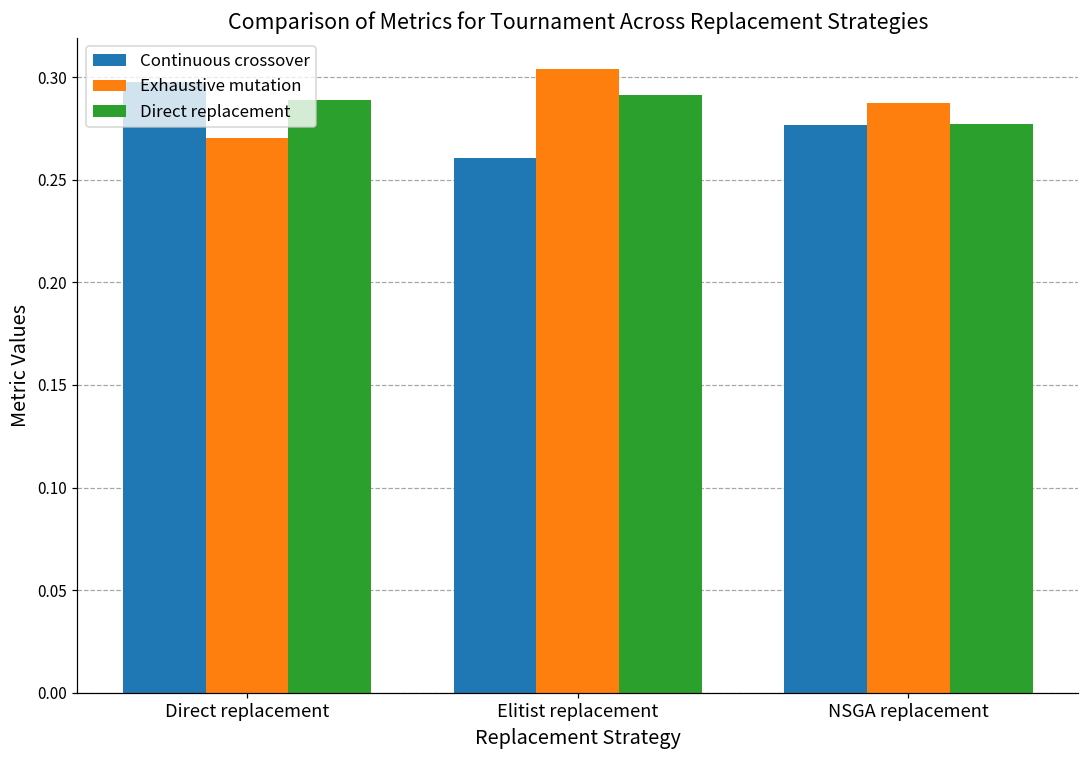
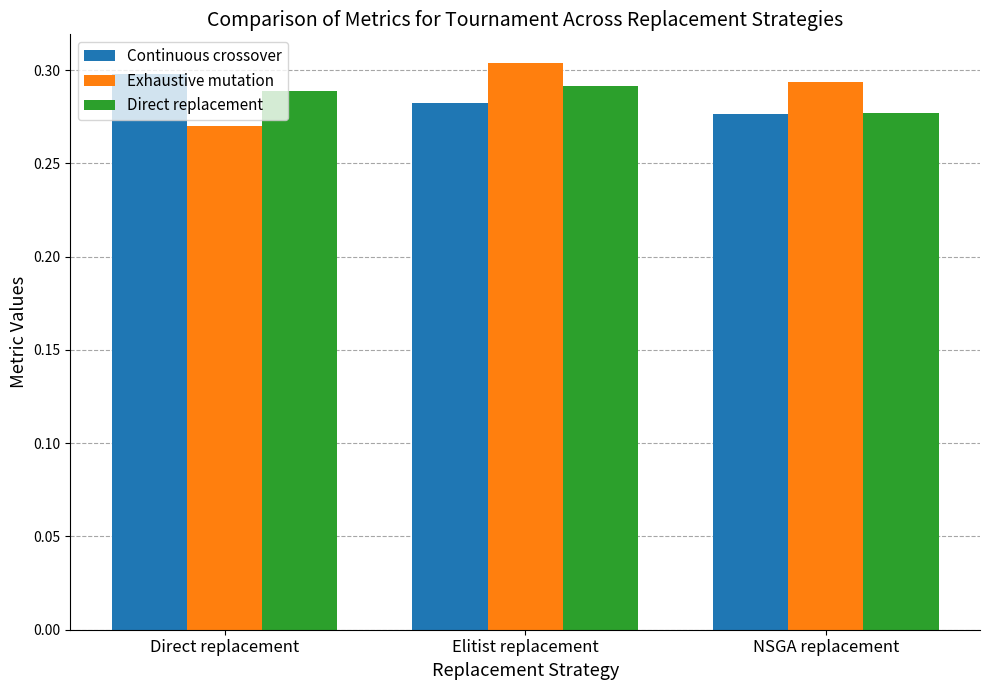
  {
    "Continuous crossover": {
-     "Elitist replacement": 0.261,
+     "Elitist replacement": 0.282,
      "NSGA replacement": 0.277
    },
    "Exhaustive mutation": {
      "Direct replacement": 0.270,
      "Elitist replacement": 0.304,
-     "NSGA replacement": 0.288
+     "NSGA replacement": 0.294
    },
    "Direct replacement": {
      "Direct replacement": 0.289,
      "Elitist replacement": 0.291,
      "NSGA replacement": 0.277
    }
  }
